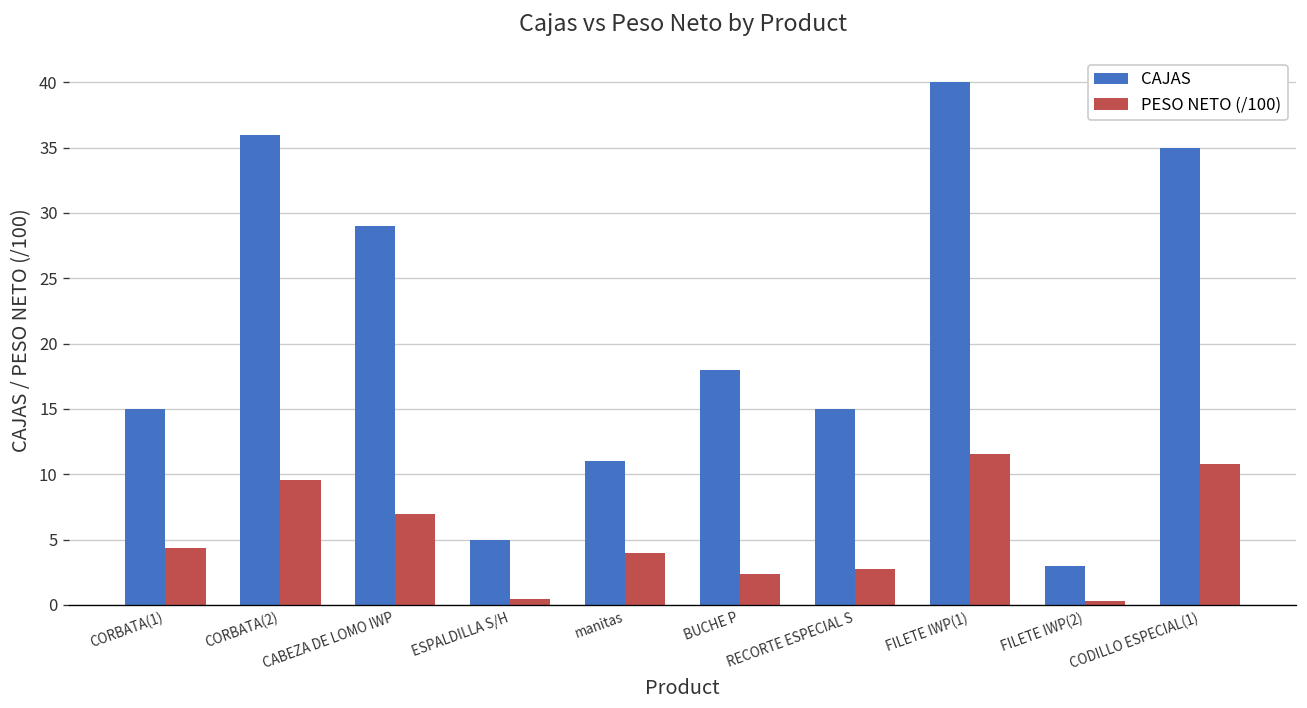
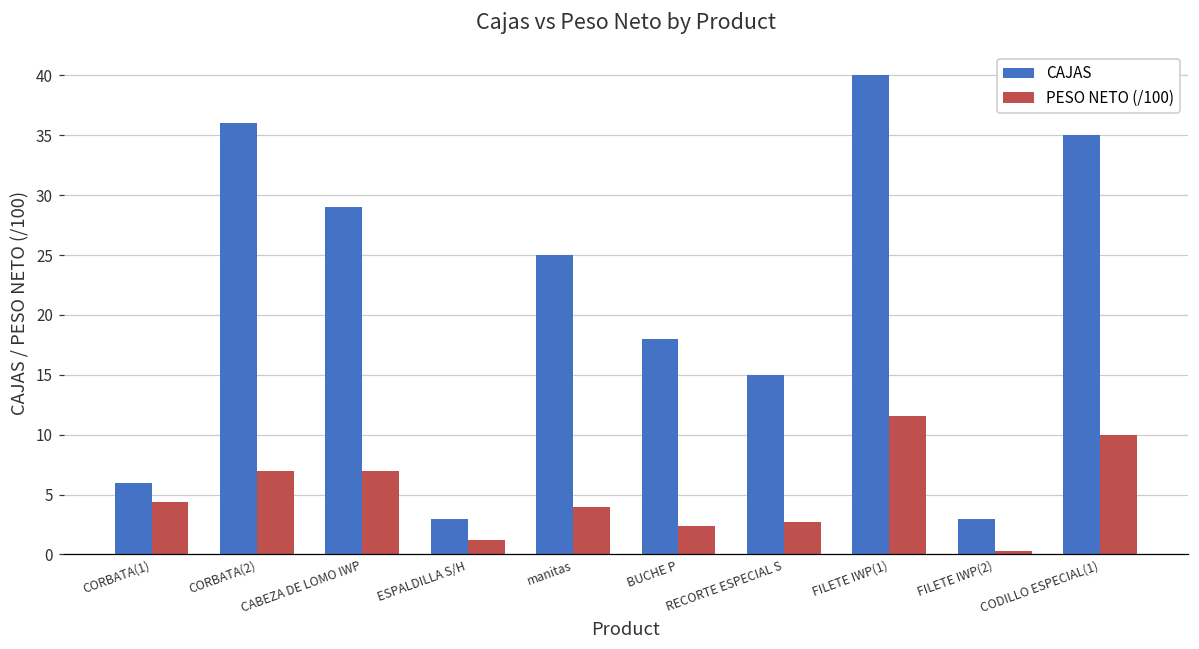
  {
    "CAJAS": {
-     "CORBATA(1)": 15,
+     "CORBATA(1)": 6,
      "CORBATA(2)": 36,
      "CABEZA DE LOMO IWP": 29,
-     "ESPALDILLA S/H": 5,
-     "manitas": 11,
+     "ESPALDILLA S/H": 3,
+     "manitas": 25,
      "BUCHE P": 18,
      "RECORTE ESPECIAL S": 15,
      "FILETE IWP(1)": 40,
      "FILETE IWP(2)": 3,
      "CODILLO ESPECIAL(1)": 35
    },
    "PESO NETO (/100)": {
      "CORBATA(1)": 4.4,
-     "CORBATA(2)": 9.6,
+     "CORBATA(2)": 7.0,
      "CABEZA DE LOMO IWP": 7.0,
-     "ESPALDILLA S/H": 0.4,
+     "ESPALDILLA S/H": 1.2,
      "manitas": 3.9,
      "BUCHE P": 2.4,
      "RECORTE ESPECIAL S": 2.7,
      "FILETE IWP(1)": 11.6,
      "FILETE IWP(2)": 0.3,
-     "CODILLO ESPECIAL(1)": 10.8
+     "CODILLO ESPECIAL(1)": 10.0
    }
  }
